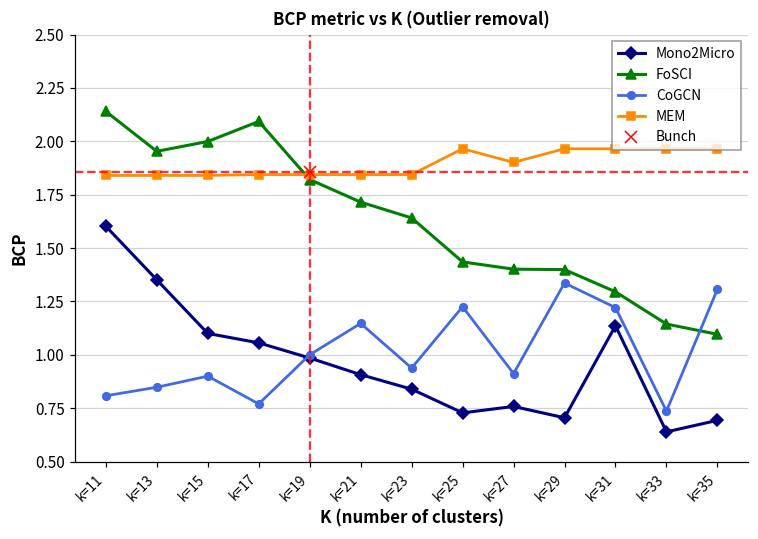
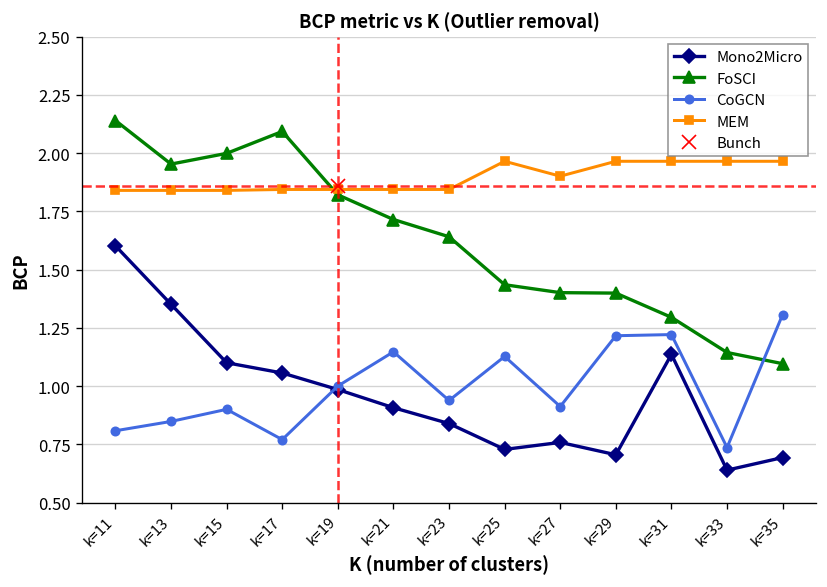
  {
    "Mono2Micro": {
      "k=11": 1.60,
      "k=13": 1.35,
      "k=15": 1.10,
      "k=17": 1.06,
      "k=19": 0.99,
      "k=21": 0.91,
      "k=23": 0.84,
      "k=25": 0.73,
      "k=27": 0.76,
      "k=29": 0.71,
      "k=31": 1.14,
      "k=33": 0.64,
      "k=35": 0.69
    },
    "FoSCI": {
      "k=11": 2.14,
      "k=13": 1.95,
      "k=15": 2.00,
      "k=17": 2.09,
      "k=19": 1.82,
      "k=21": 1.72,
      "k=23": 1.64,
      "k=25": 1.44,
      "k=27": 1.40,
      "k=29": 1.40,
      "k=31": 1.30,
      "k=33": 1.14,
      "k=35": 1.10
    },
    "CoGCN": {
      "k=11": 0.81,
      "k=13": 0.85,
      "k=15": 0.90,
      "k=17": 0.77,
      "k=19": 1.00,
      "k=21": 1.15,
      "k=23": 0.94,
-     "k=25": 1.23,
+     "k=25": 1.13,
      "k=27": 0.91,
-     "k=29": 1.34,
+     "k=29": 1.22,
      "k=31": 1.22,
      "k=33": 0.74,
      "k=35": 1.31
    },
    "MEM": {
      "k=11": 1.84,
      "k=13": 1.84,
      "k=15": 1.84,
      "k=17": 1.84,
      "k=19": 1.84,
      "k=21": 1.84,
      "k=23": 1.84,
      "k=25": 1.97,
      "k=27": 1.90,
      "k=29": 1.97
    },
    "Bunch": {
      "k=19": 1.86
    }
  }
